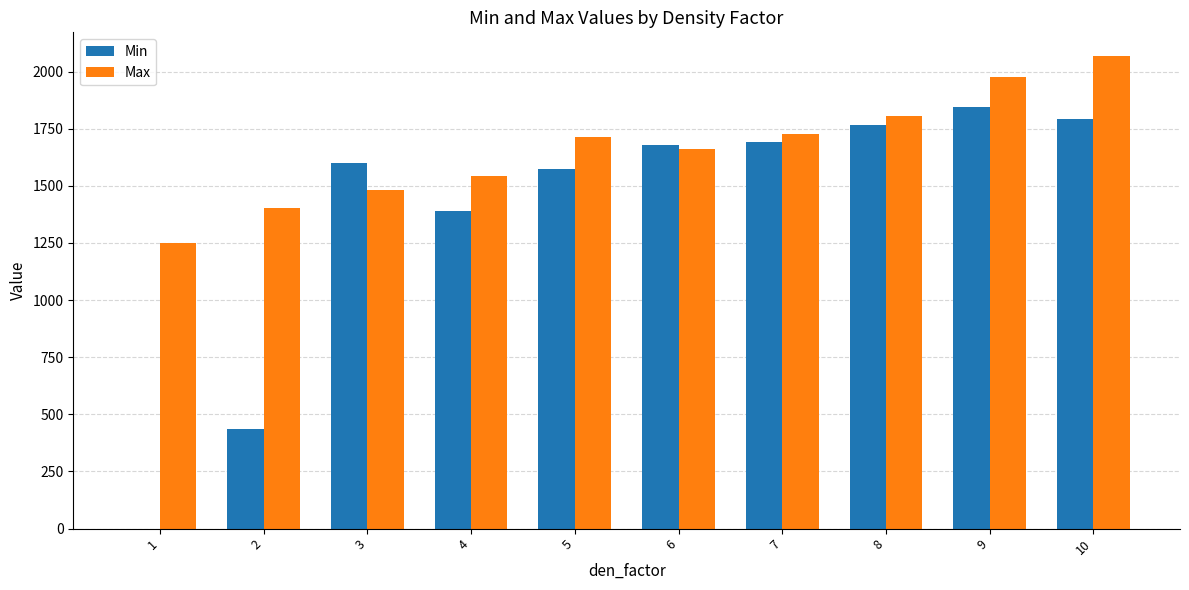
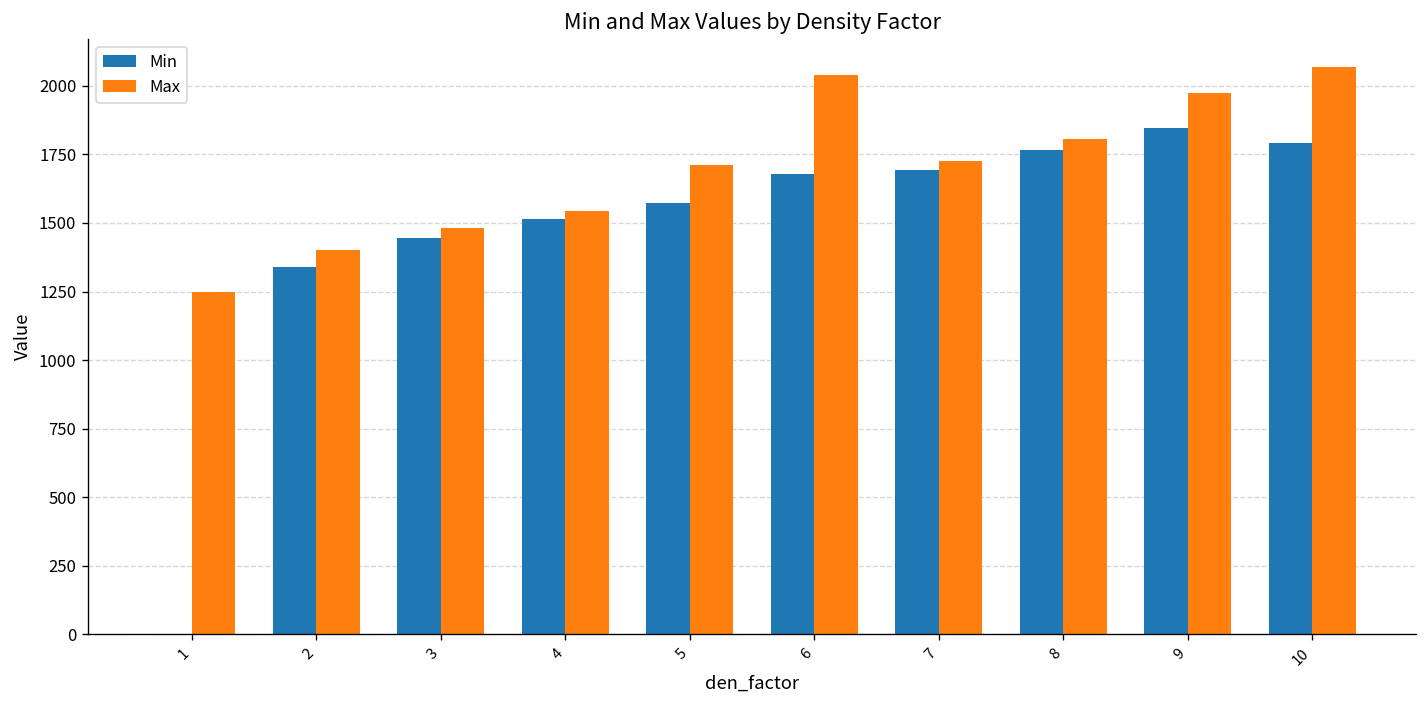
  {
    "Min": {
      "1": 0,
-     "2": 440,
-     "3": 1600,
-     "4": 1390,
+     "2": 1340,
+     "3": 1450,
+     "4": 1510,
      "5": 1570,
      "6": 1680,
      "7": 1690,
      "8": 1770,
      "9": 1850,
      "10": 1790
    },
    "Max": {
      "1": 1250,
      "2": 1400,
      "3": 1480,
      "4": 1540,
      "5": 1710,
-     "6": 1660,
+     "6": 2040,
      "7": 1730,
      "8": 1810,
      "9": 1980,
      "10": 2070
    }
  }
